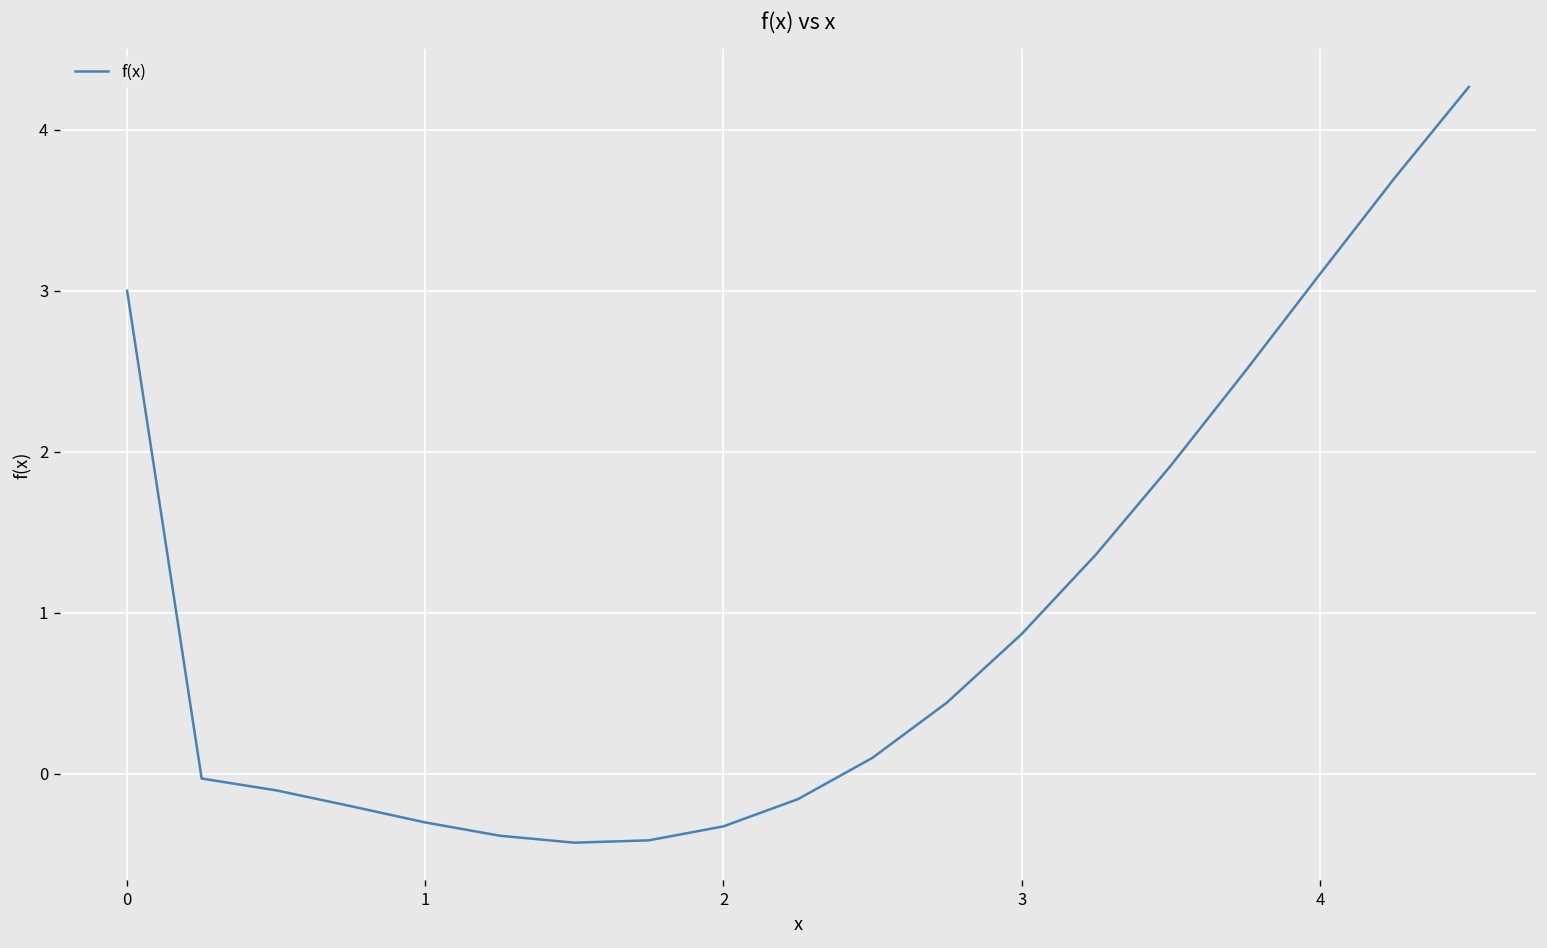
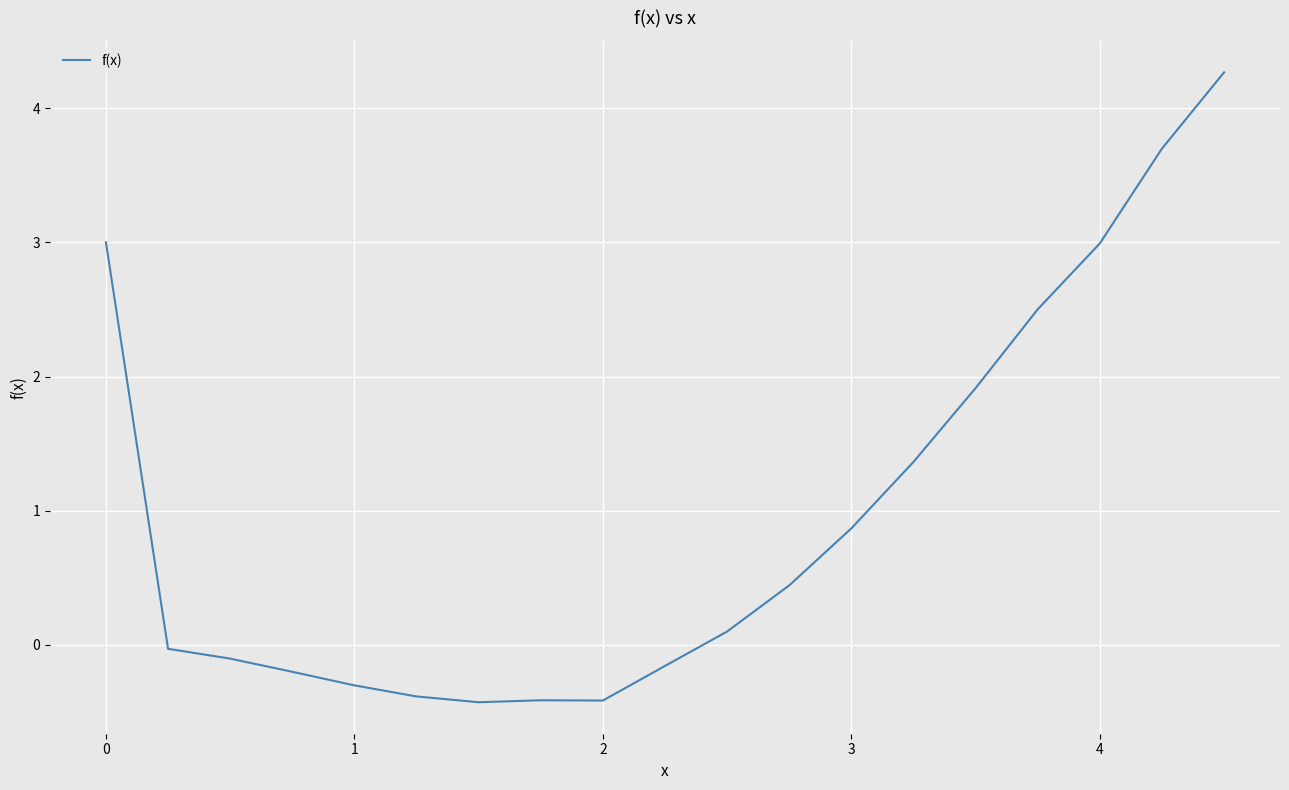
  {
    "0": 3.00,
    "1": -0.30,
-   "2": -0.33,
+   "2": -0.41,
    "3": 0.87,
-   "4": 3.10
+   "4": 2.99
  }
